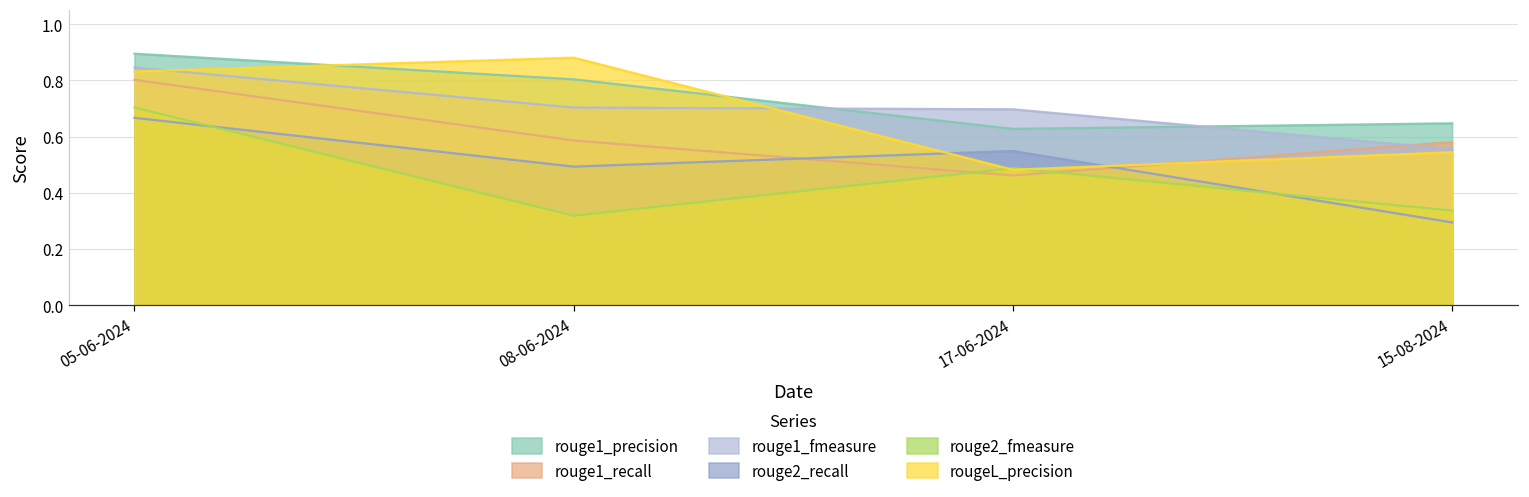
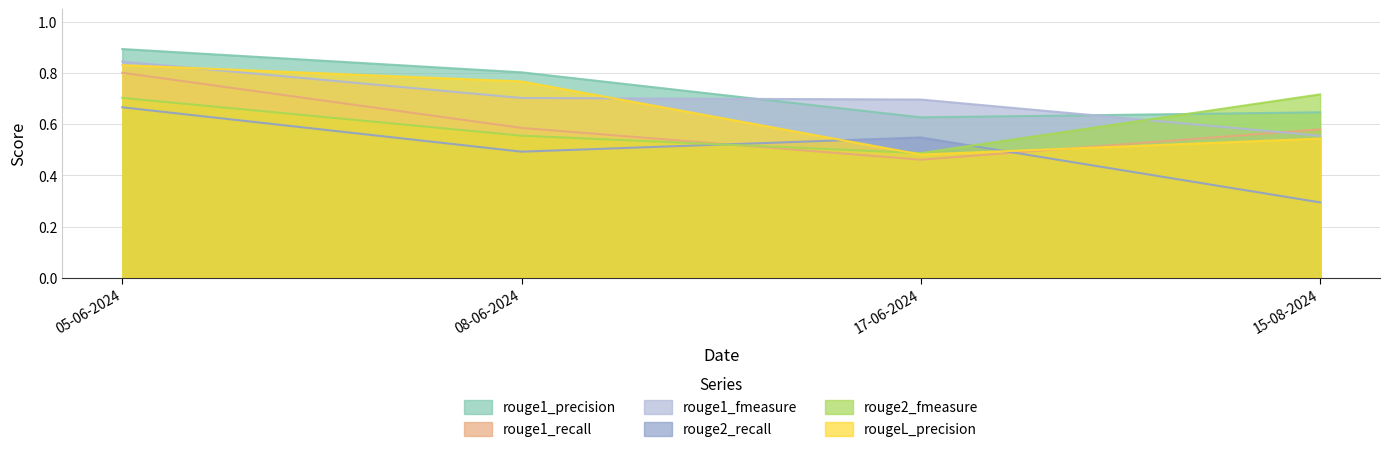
  {
    "rouge1_recall": {
      "05-06-2024": 0.80,
      "08-06-2024": 0.59,
      "17-06-2024": 0.46,
      "15-08-2024": 0.58
    },
    "rouge2_fmeasure": {
      "05-06-2024": 0.70,
-     "08-06-2024": 0.32,
-     "15-08-2024": 0.34
+     "08-06-2024": 0.56,
+     "15-08-2024": 0.72
    },
    "rougeL_precision": {
      "05-06-2024": 0.83,
-     "08-06-2024": 0.88,
+     "08-06-2024": 0.77,
      "15-08-2024": 0.54
    }
  }
